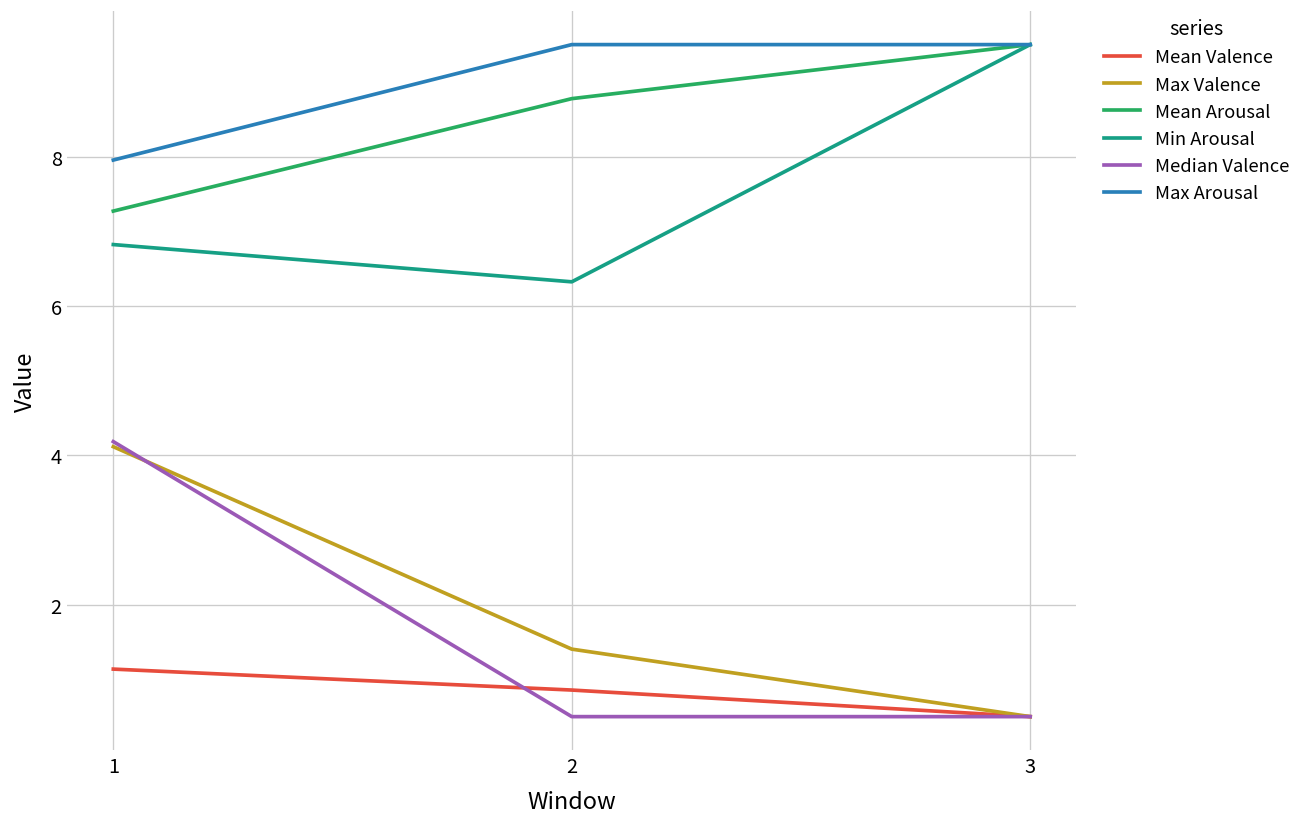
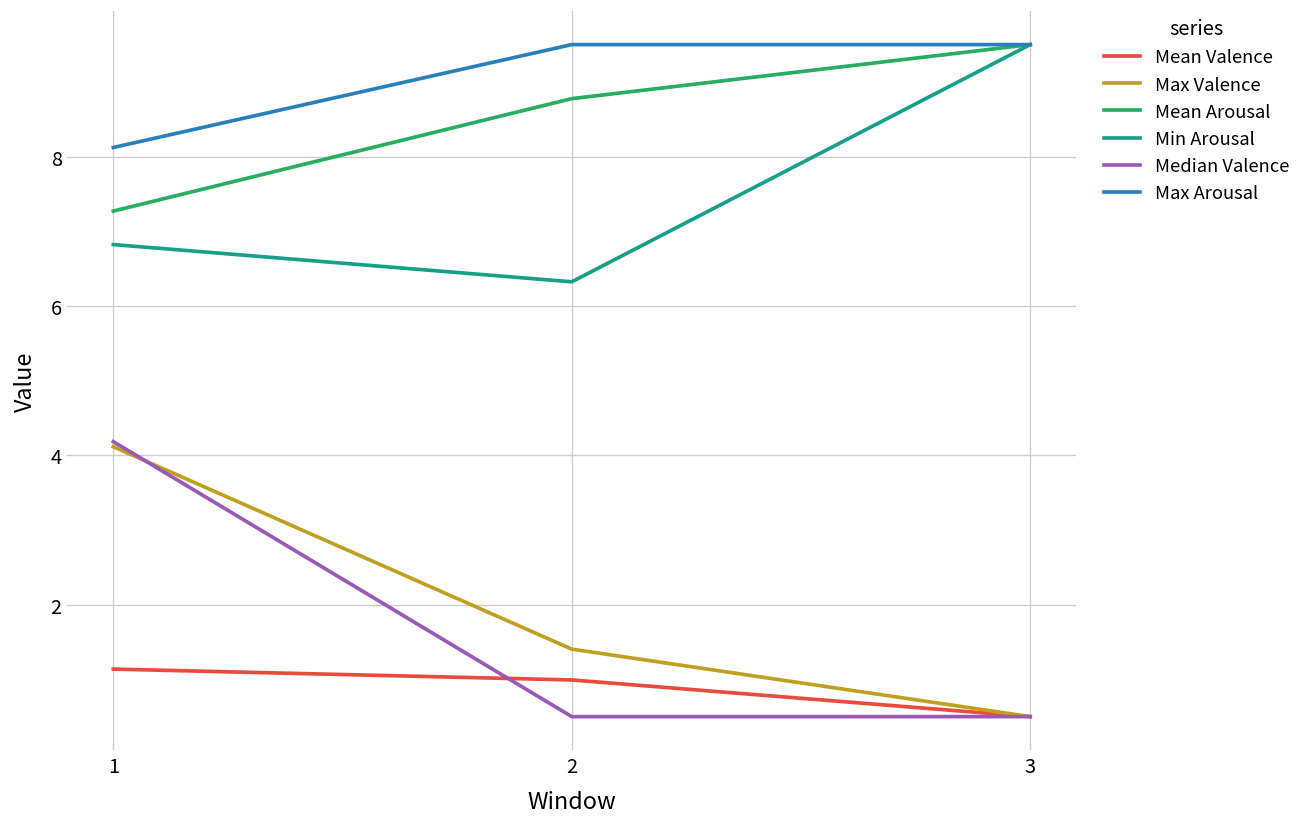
  {
    "Mean Valence": {
      "1": 1.1,
-     "2": 0.9
+     "2": 1.0
    },
    "Max Valence": {
      "1": 4.1,
      "2": 1.4
    },
    "Median Valence": {
      "1": 4.2,
      "2": 0.5
    },
    "Max Arousal": {
-     "1": 8.0,
+     "1": 8.1,
      "2": 9.5
    }
  }
